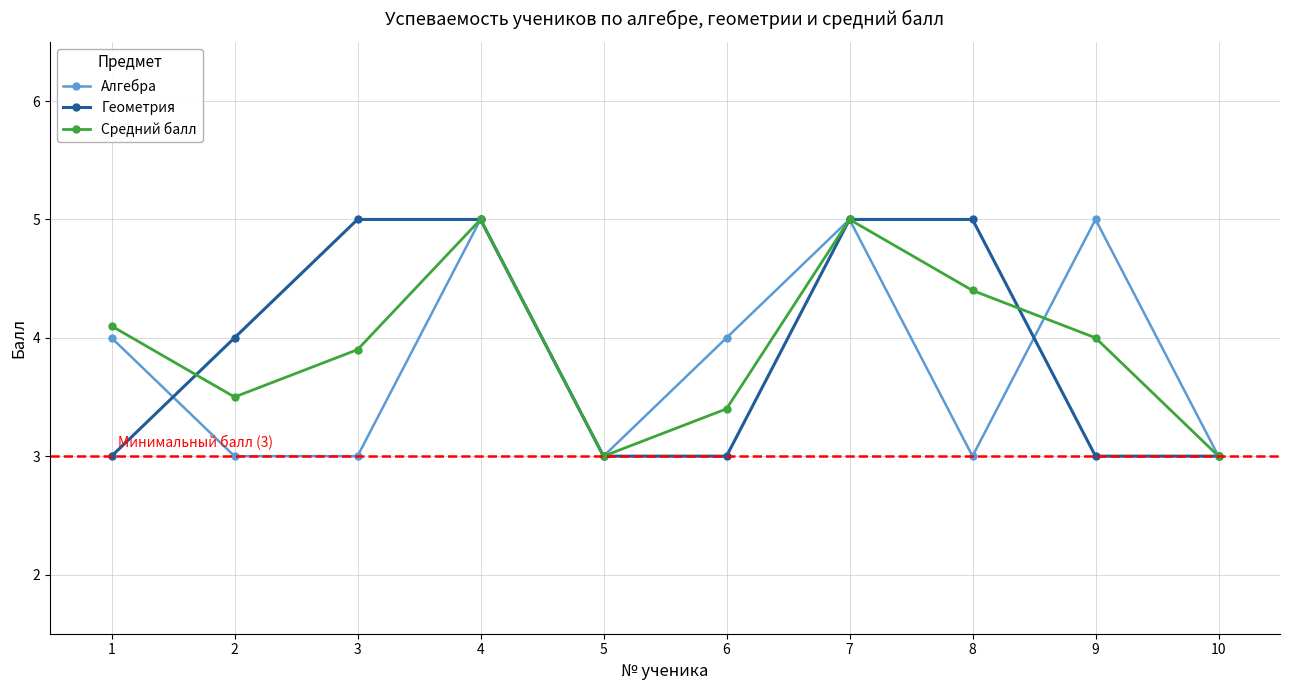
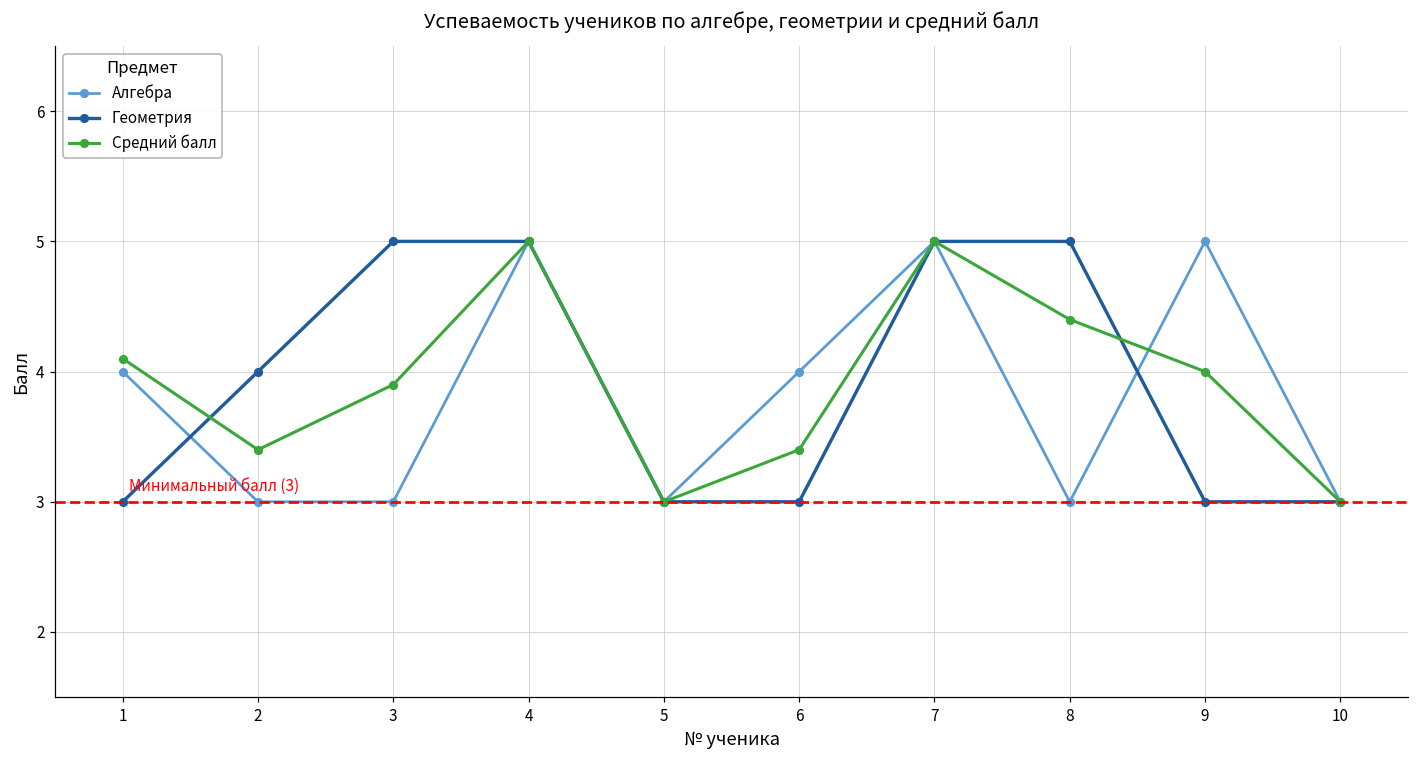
  {
    "Алгебра": {
      "2": "(3)"
    },
    "Геометрия": {
      "1": "3.0",
      "2": "4.0",
      "3": "5.0",
      "6": "3.0",
      "8": "5.0",
      "9": "3.0"
    },
    "Средний балл": {
      "1": "4.1",
-     "2": "3.5",
+     "2": "3.4",
      "3": "3.9",
      "6": "3.4",
      "8": "4.4",
      "9": "4.0"
    }
  }
